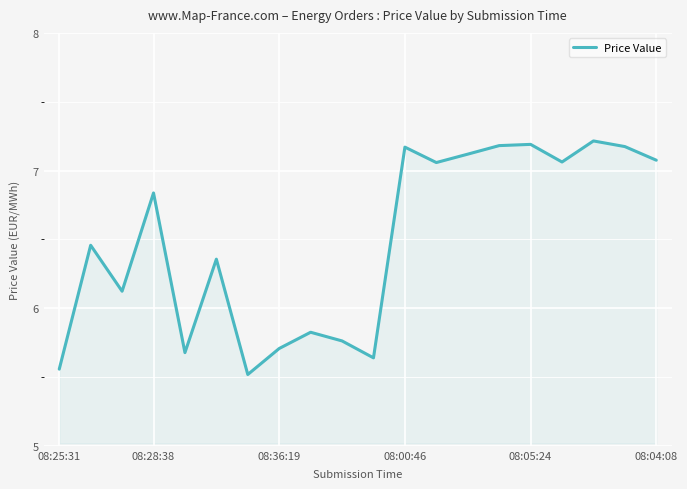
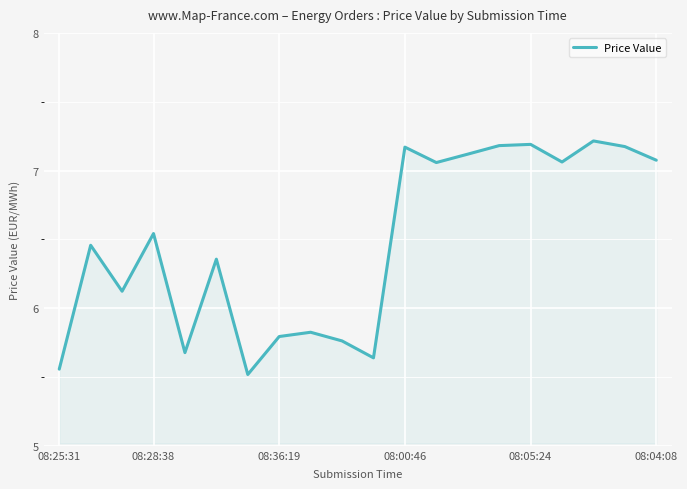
  {
    "08:25:31": 5.56,
-   "08:28:38": 6.84,
-   "08:36:19": 5.71,
+   "08:28:38": 6.54,
+   "08:36:19": 5.79,
    "08:00:46": 7.17,
    "08:05:24": 7.19,
    "08:04:08": 7.08
  }
